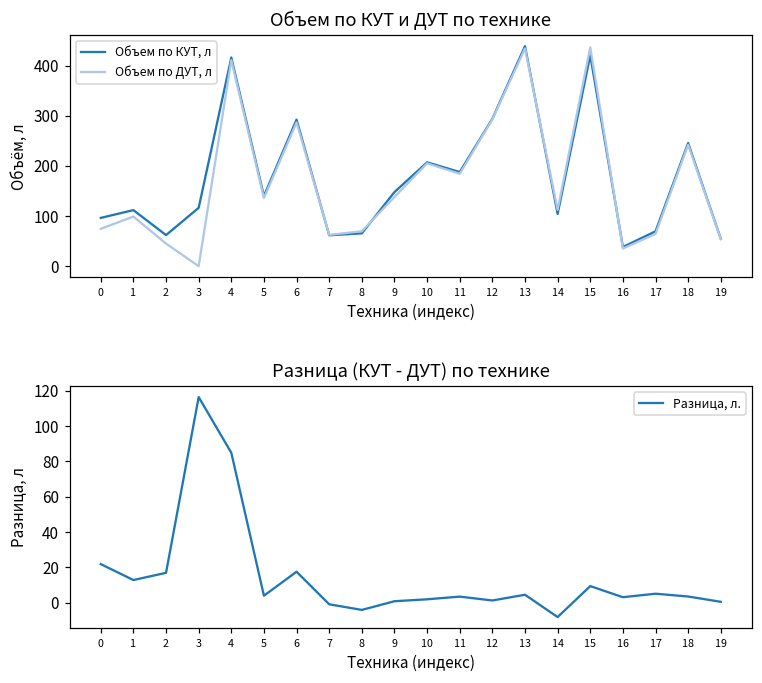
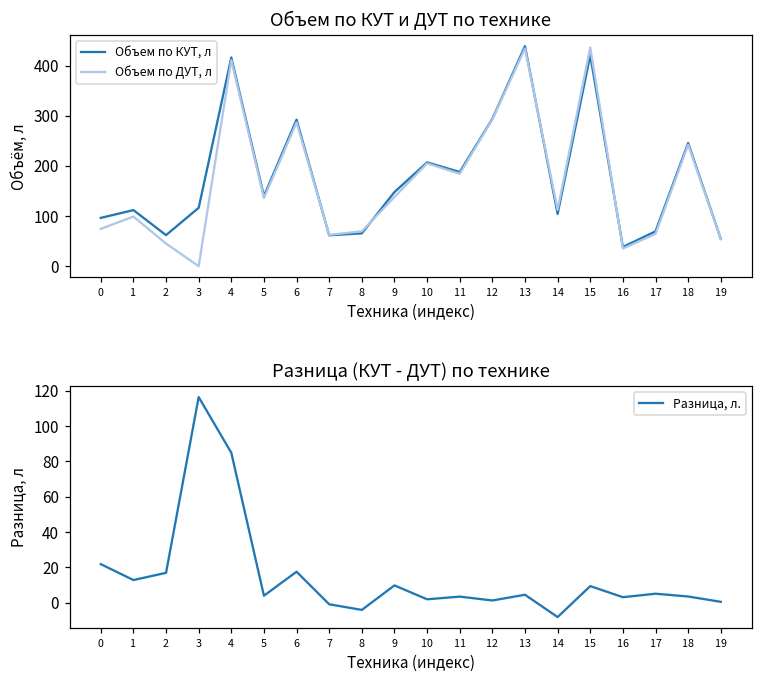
  {
    "Объем по КУТ и ДУТ по технике": {
      "Объем по КУТ, л": {
        "0": 100,
        "1": 110,
        "2": 60,
        "3": 120,
        "6": 290,
        "9": 150,
        "14": 100,
        "15": 420
      },
      "Объем по ДУТ, л": {
        "0": 70,
        "1": 100,
        "2": 50,
        "3": 0,
        "6": 290,
        "9": 140,
        "14": 110,
        "15": 440
      }
    },
    "Разница (КУТ - ДУТ) по технике": {
      "0": 22,
      "1": 13,
      "2": 17,
      "3": 116,
      "4": 85,
      "5": 4,
      "6": 18,
      "7": -1,
      "8": -4,
-     "9": 1,
+     "9": 10,
      "10": 2,
      "11": 3,
      "12": 1,
      "13": 5,
      "14": -8,
      "15": 9,
      "16": 3,
      "17": 5,
      "18": 4,
      "19": 1
    }
  }
